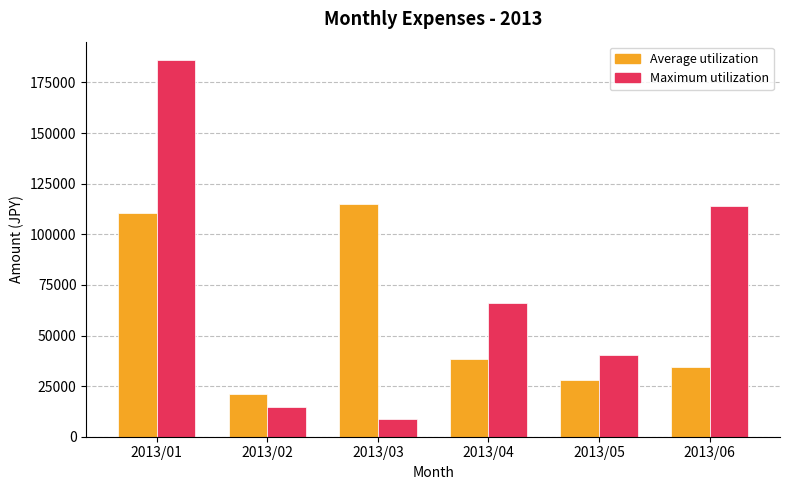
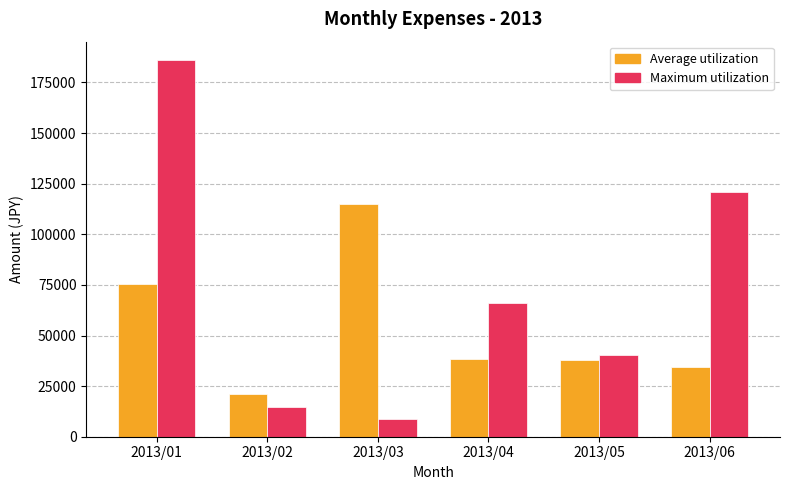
  {
    "Average utilization": {
-     "2013/01": 110000,
+     "2013/01": 75000,
      "2013/02": 21000,
      "2013/03": 115000,
      "2013/04": 38000,
-     "2013/05": 28000,
+     "2013/05": 38000,
      "2013/06": 34000
    },
    "Maximum utilization": {
      "2013/01": 186000,
      "2013/02": 15000,
      "2013/03": 9000,
      "2013/04": 66000,
      "2013/05": 40000,
-     "2013/06": 114000
+     "2013/06": 121000
    }
  }
